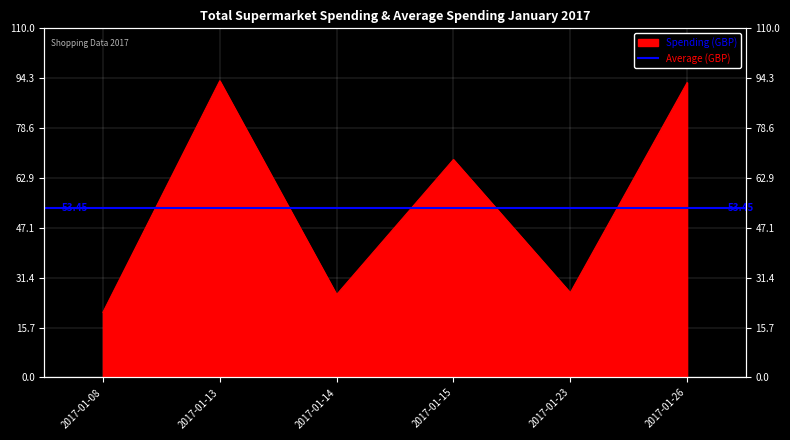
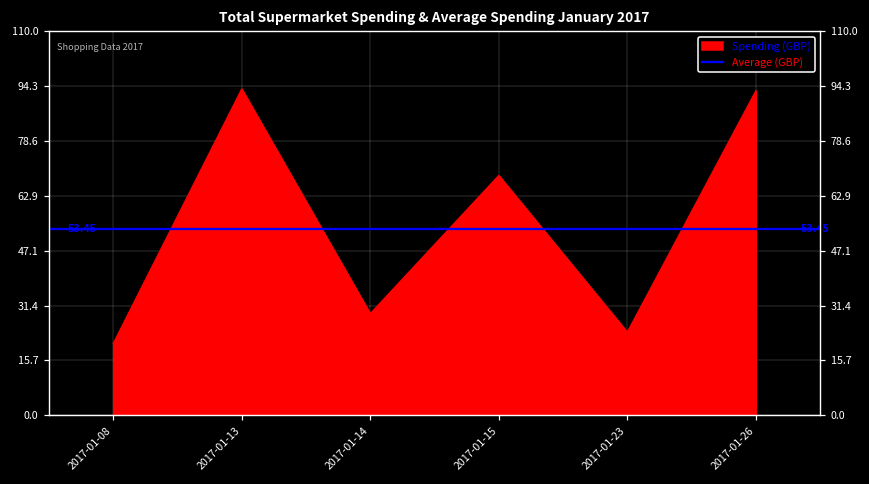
  {
    "2017-01-08": 21,
    "2017-01-13": 93,
-   "2017-01-14": 26,
+   "2017-01-14": 29,
    "2017-01-15": 69,
-   "2017-01-23": 27,
+   "2017-01-23": 24,
    "2017-01-26": 93
  }
